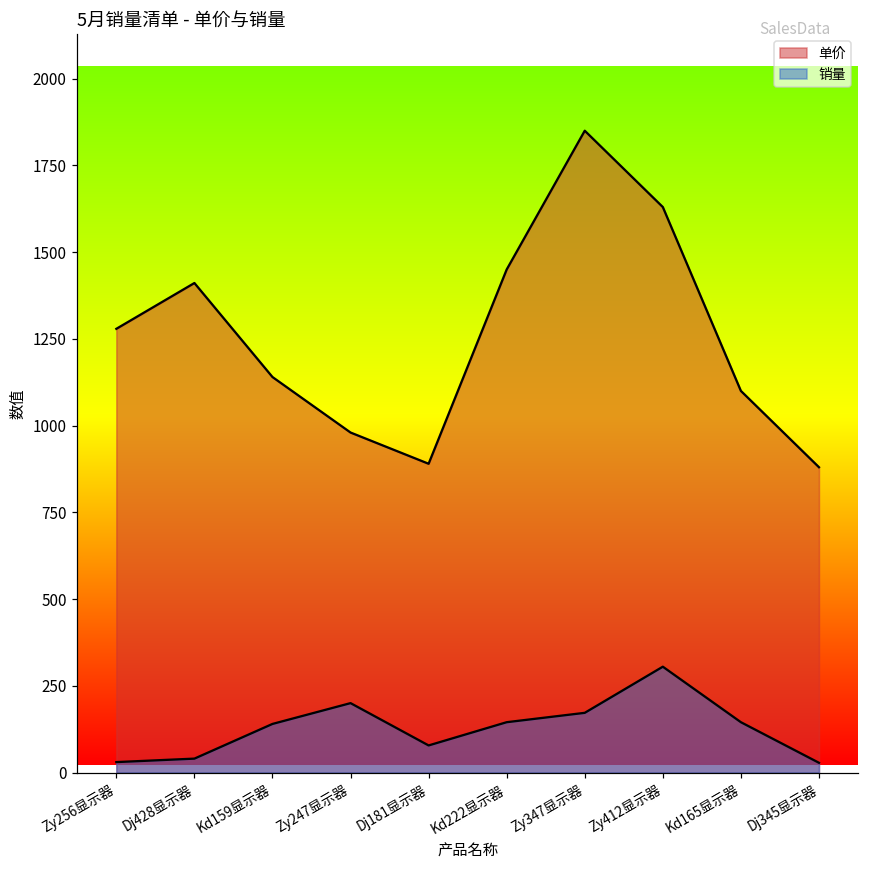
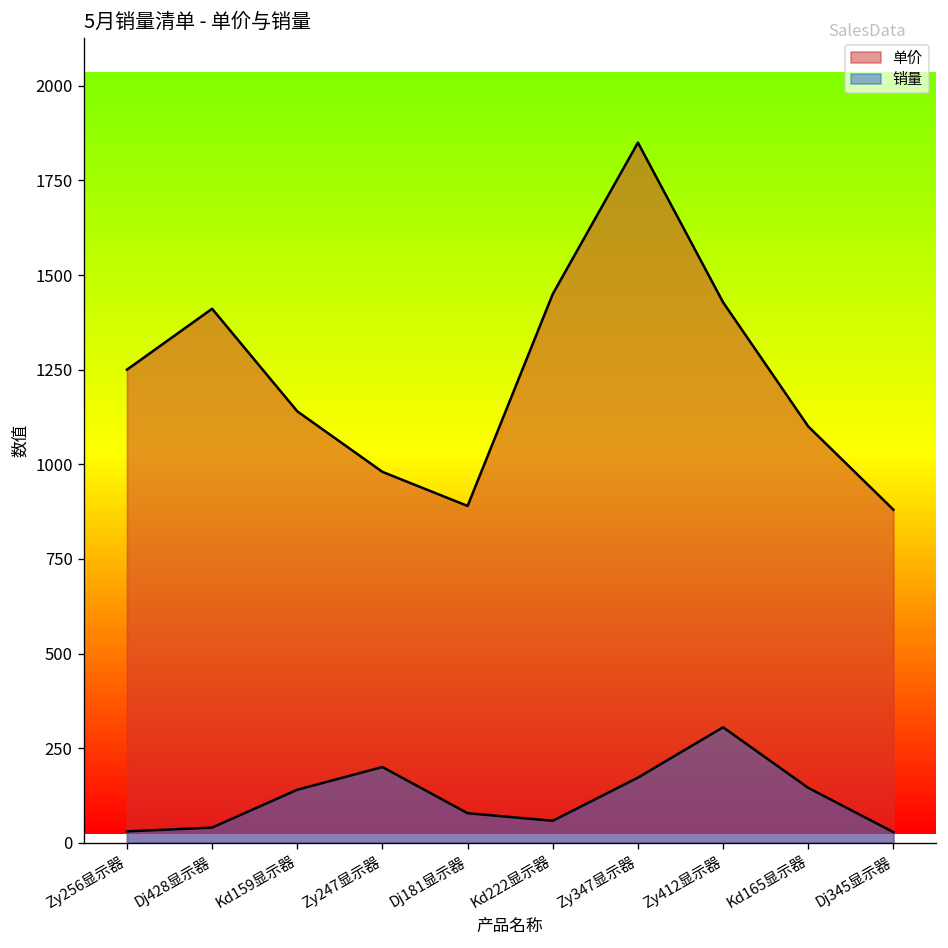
  {
    "单价": {
-     "Zy256显示器": 1280,
+     "Zy256显示器": 1250,
      "Dj428显示器": 1410,
      "Kd159显示器": 1140,
      "Zy247显示器": 980,
      "Dj181显示器": 890,
      "Kd222显示器": 1450,
      "Zy347显示器": 1850,
-     "Zy412显示器": 1630,
+     "Zy412显示器": 1430,
      "Kd165显示器": 1100,
      "Dj345显示器": 880
    },
    "销量": {
      "Zy256显示器": 30,
      "Dj428显示器": 40,
      "Kd159显示器": 140,
      "Zy247显示器": 200,
      "Dj181显示器": 80,
-     "Kd222显示器": 150,
+     "Kd222显示器": 60,
      "Zy347显示器": 170,
      "Zy412显示器": 310,
      "Kd165显示器": 150,
      "Dj345显示器": 30
    }
  }
